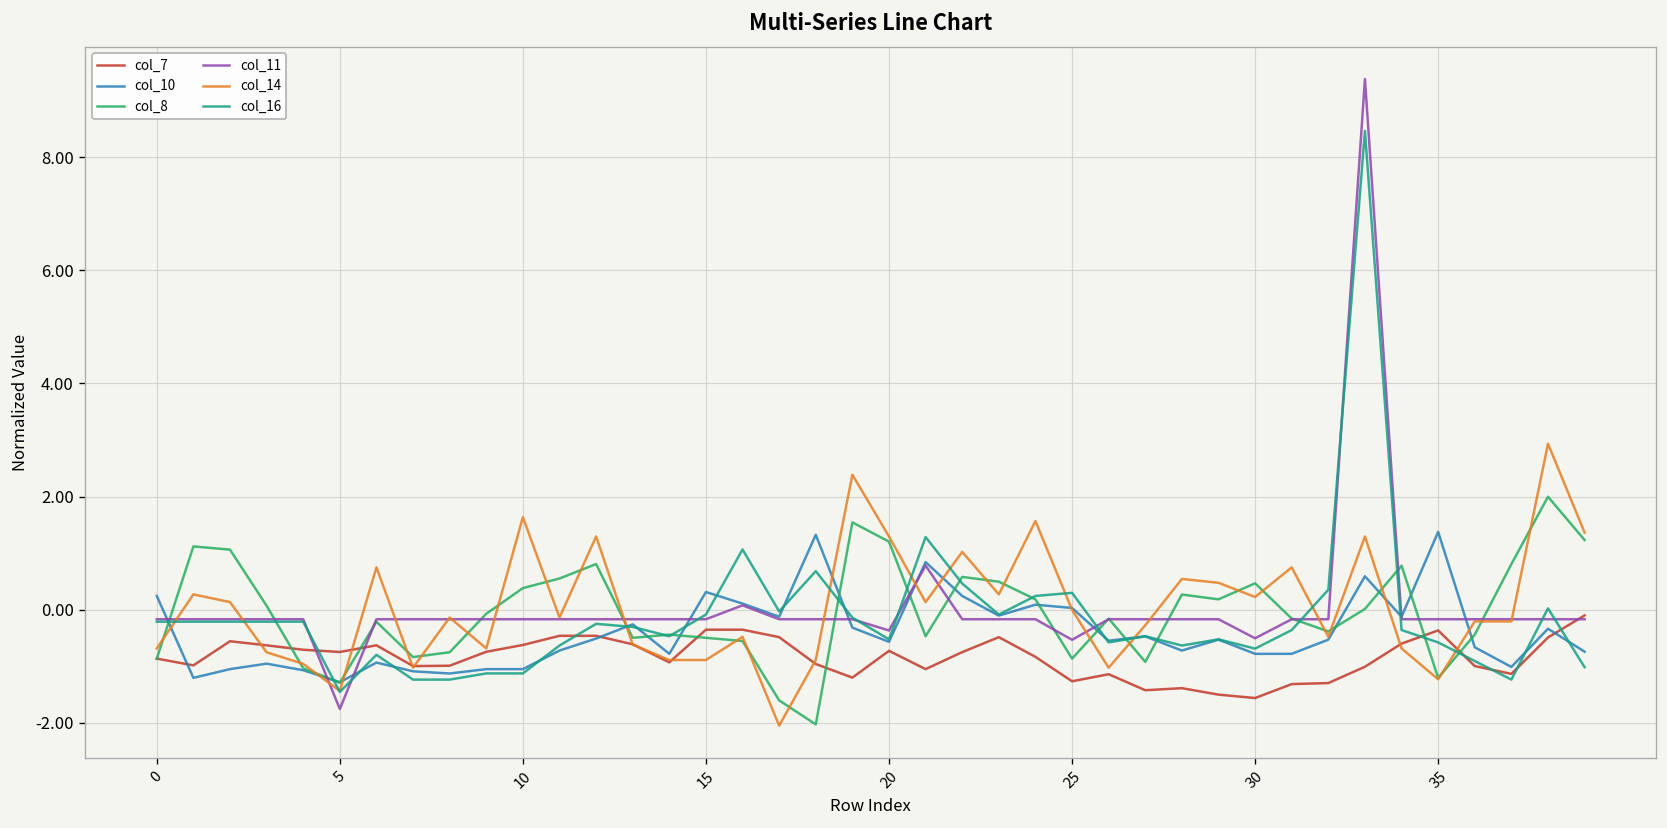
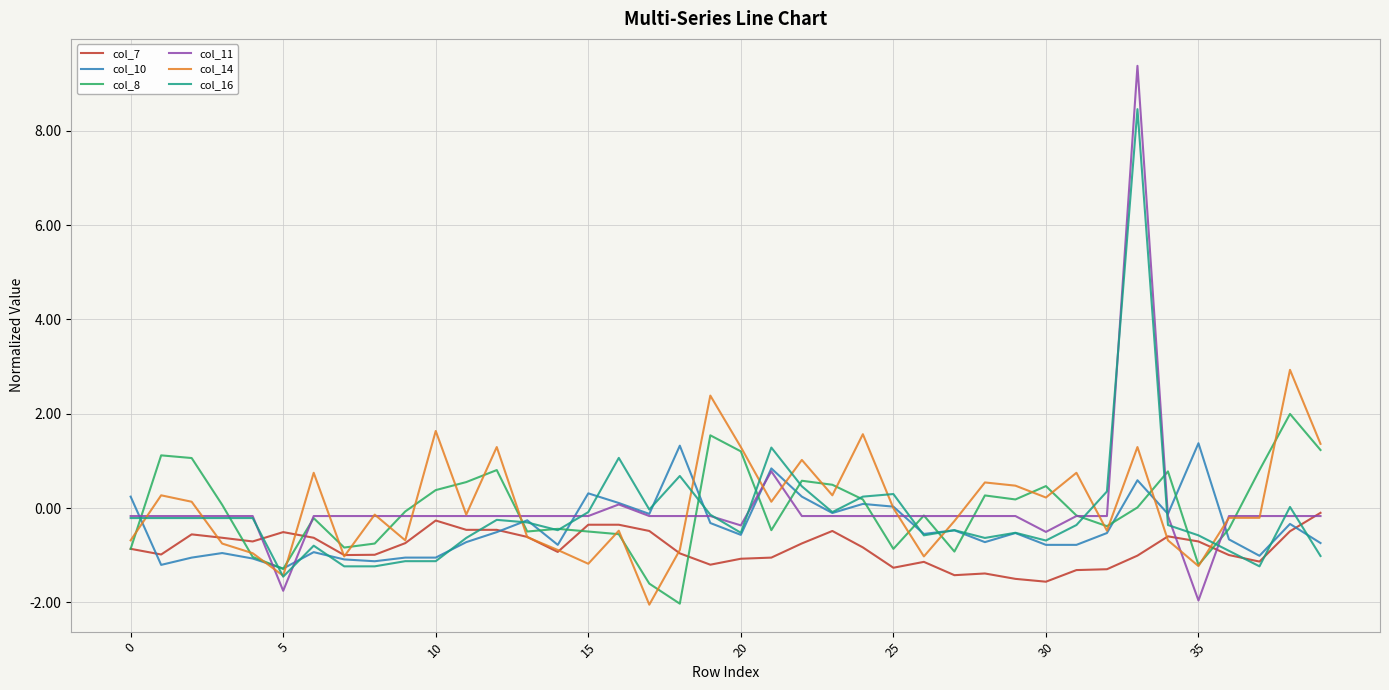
  {
    "col_7": {
-     "5": -0.7,
-     "10": -0.6,
+     "5": -0.5,
+     "10": -0.3,
      "15": -0.4,
-     "20": -0.7,
+     "20": -1.1,
      "25": -1.3,
      "30": -1.6,
-     "35": -0.4
+     "35": -0.7
    },
    "col_10": {
      "0": 0.2,
      "10": -1.1,
      "15": 0.3,
      "30": -0.8,
      "35": 1.4
    },
    "col_11": {
      "5": -1.8,
      "10": -0.2,
      "15": -0.2,
      "20": -0.4,
-     "25": -0.5,
+     "25": -0.2,
      "30": -0.5,
-     "35": -0.2
+     "35": -2.0
    },
    "col_14": {
      "0": -0.7,
      "10": 1.6,
-     "15": -0.9,
+     "15": -1.2,
      "20": 1.3,
      "30": 0.2
    }
  }
